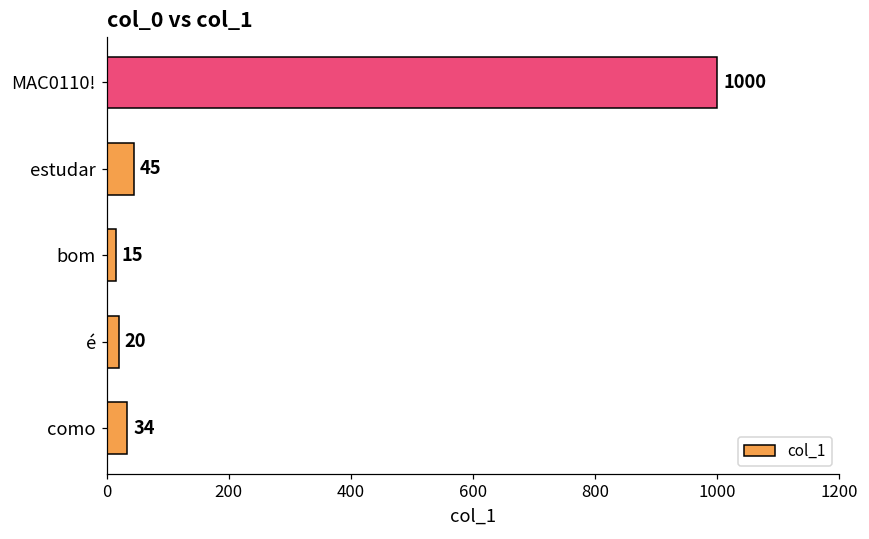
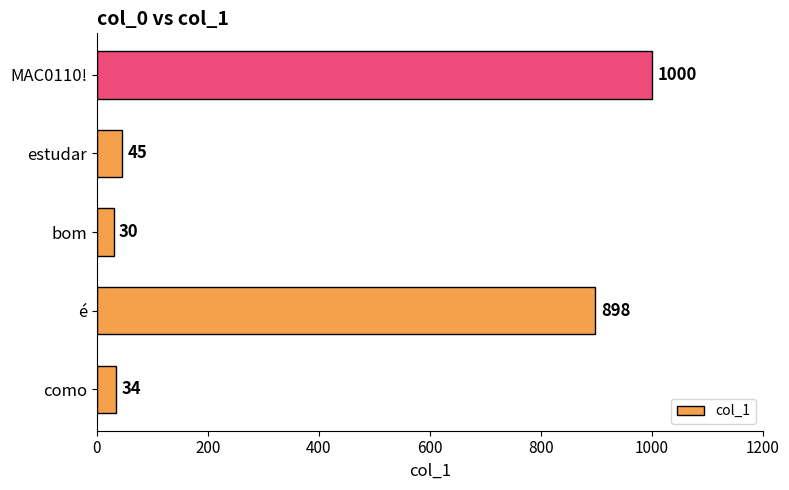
  {
    "MAC0110!": 1000,
    "estudar": 45,
-   "bom": 15,
-   "é": 20,
+   "bom": 30,
+   "é": 898,
    "como": 34
  }
